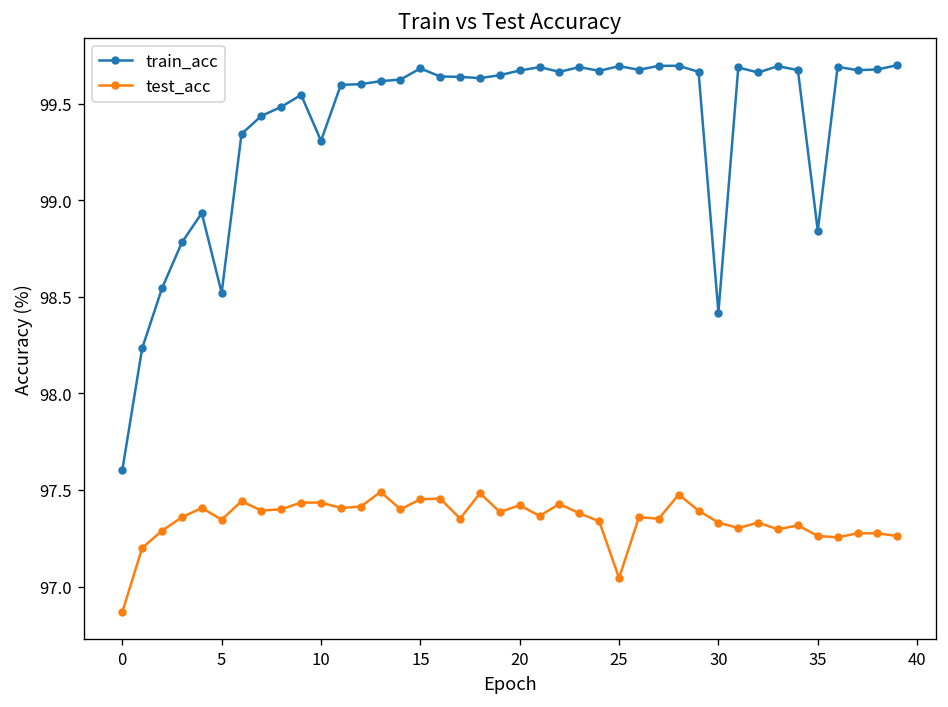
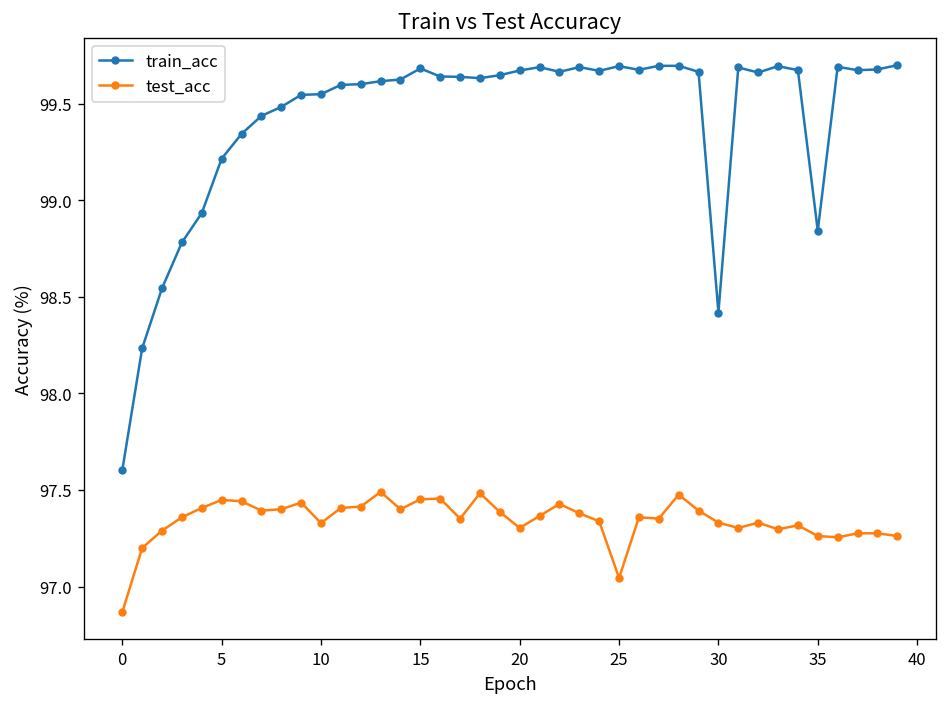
  {
    "train_acc": {
      "0": 97.60,
-     "5": 98.52,
-     "10": 99.31,
+     "5": 99.22,
+     "10": 99.55,
      "15": 99.68,
      "20": 99.67,
      "25": 99.69,
      "30": 98.42,
      "35": 98.84
    },
    "test_acc": {
      "0": 96.87,
-     "5": 97.35,
-     "10": 97.43,
+     "5": 97.45,
+     "10": 97.33,
      "15": 97.45,
-     "20": 97.42,
+     "20": 97.30,
      "25": 97.04,
      "30": 97.33,
      "35": 97.26
    }
  }
